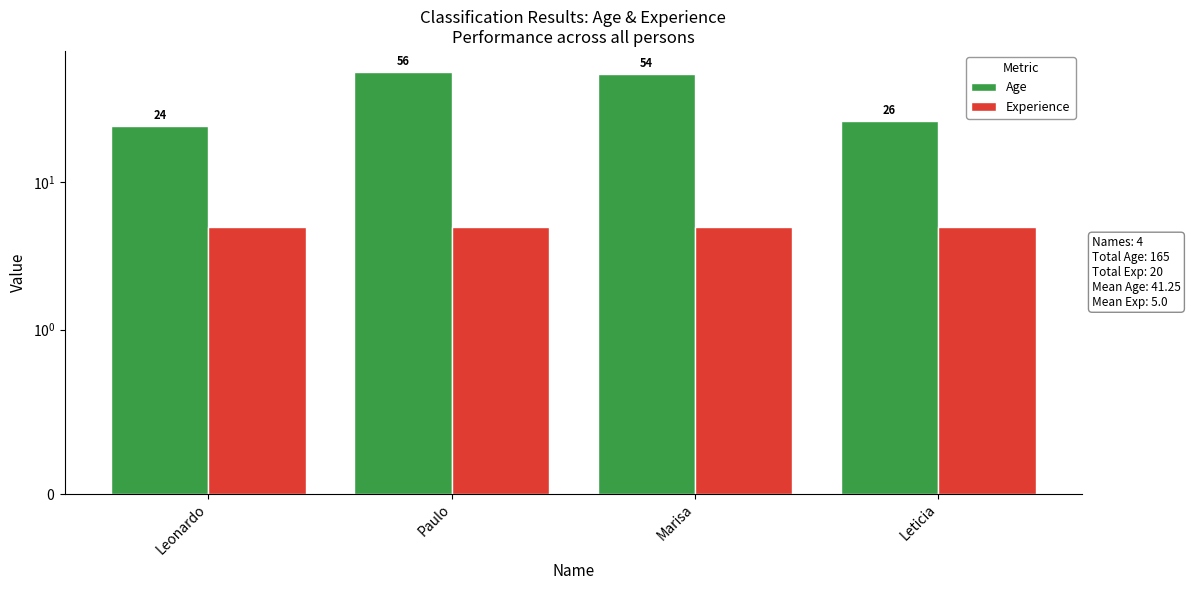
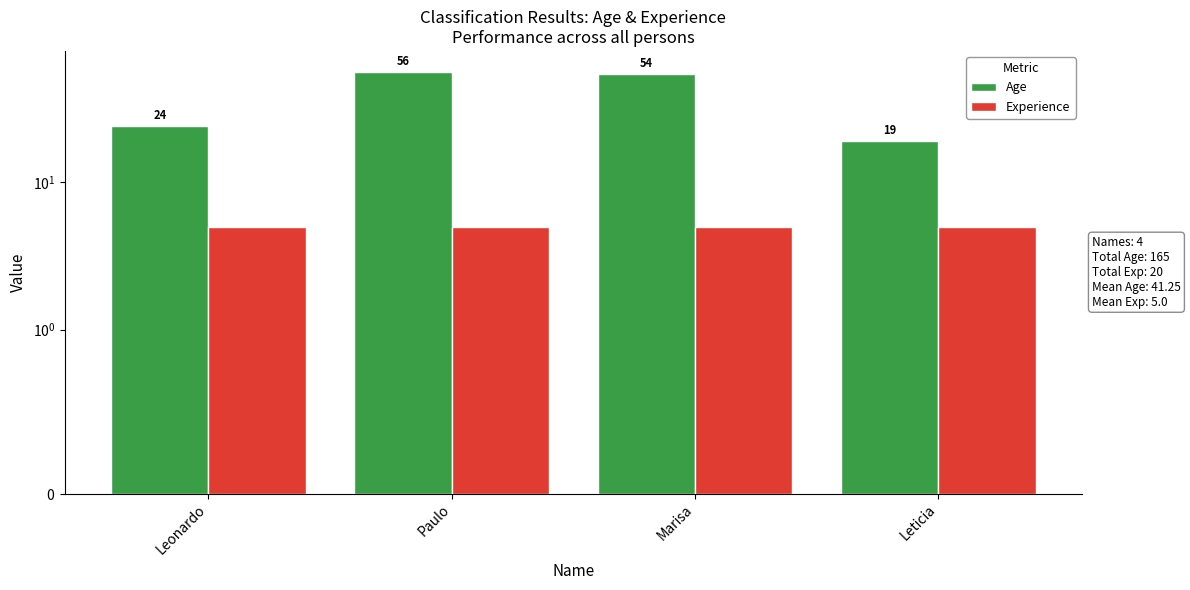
  {
    "Age": {
      "Leonardo": 24,
      "Paulo": 56,
      "Marisa": 54,
-     "Leticia": 26
+     "Leticia": 19
    }
  }
